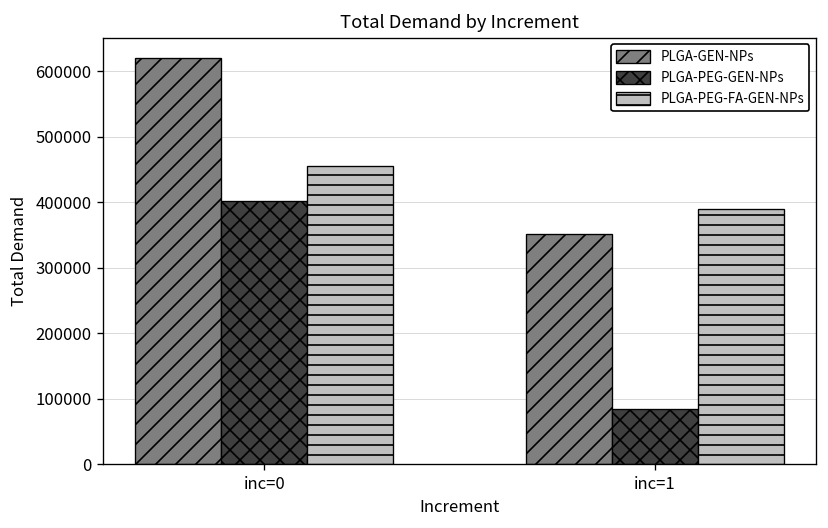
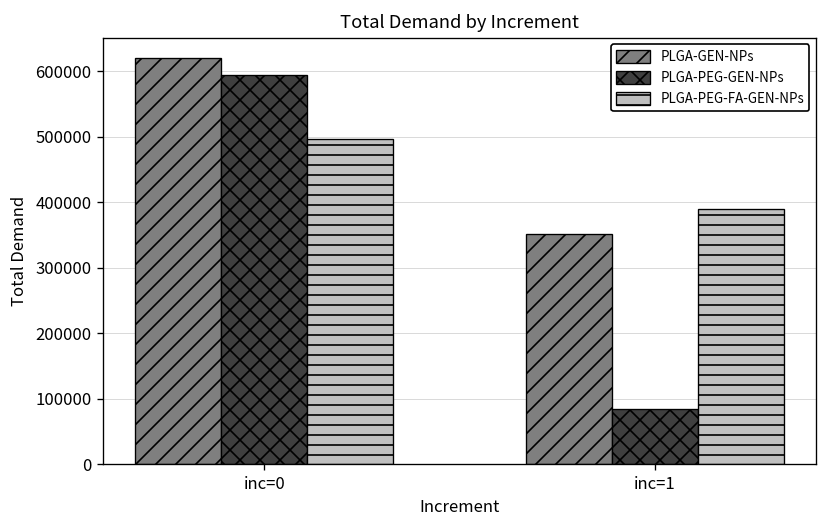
  {
    "PLGA-GEN-NPs": {
      "inc=0": 620000,
      "inc=1": 350000
    },
    "PLGA-PEG-GEN-NPs": {
-     "inc=0": 400000,
+     "inc=0": 600000,
      "inc=1": 80000
    },
    "PLGA-PEG-FA-GEN-NPs": {
-     "inc=0": 460000,
+     "inc=0": 500000,
      "inc=1": 390000
    }
  }
